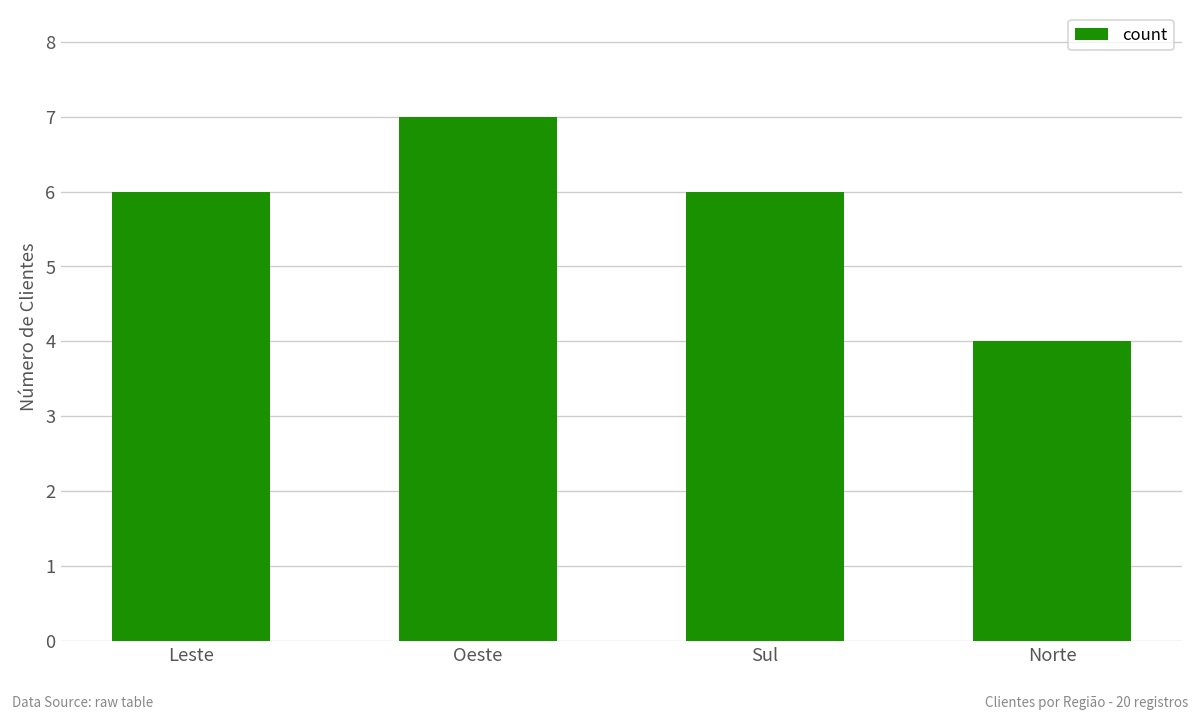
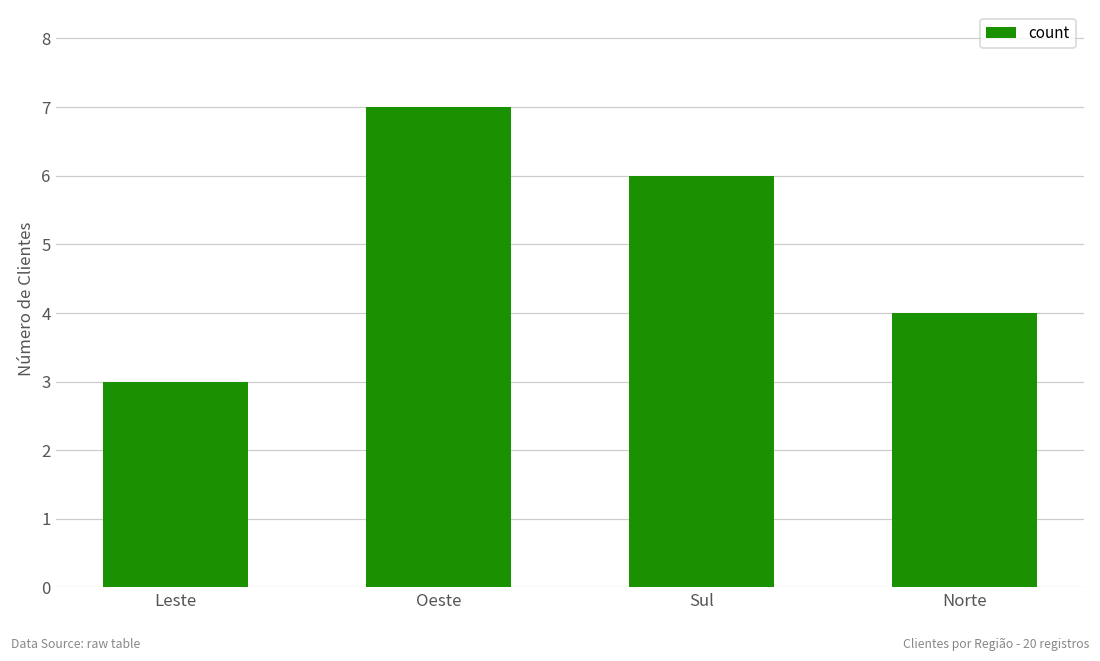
  {
-   "Leste": 6,
+   "Leste": 3,
    "Oeste": 7,
    "Sul": 6,
    "Norte": 4
  }
